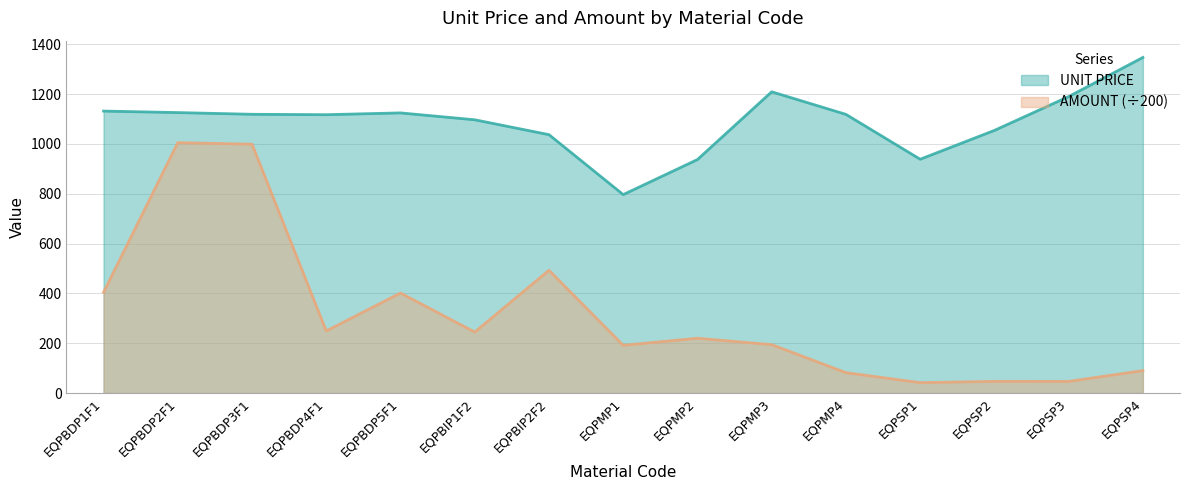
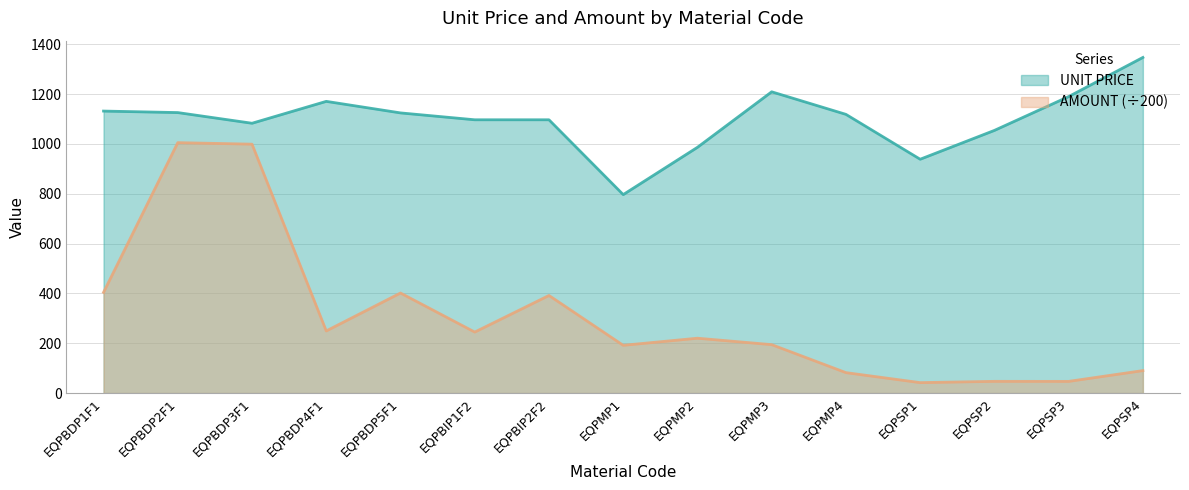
  {
    "UNIT PRICE": {
      "EQPBDP1F1": 1130,
      "EQPBDP2F1": 1130,
-     "EQPBDP3F1": 1120,
-     "EQPBDP4F1": 1120,
+     "EQPBDP3F1": 1080,
+     "EQPBDP4F1": 1170,
      "EQPBDP5F1": 1120,
      "EQPBIP1F2": 1100,
-     "EQPBIP2F2": 1040,
+     "EQPBIP2F2": 1100,
      "EQPMP1": 800,
-     "EQPMP2": 940,
+     "EQPMP2": 990,
      "EQPMP3": 1210,
      "EQPMP4": 1120,
      "EQPSP1": 940,
      "EQPSP2": 1050,
      "EQPSP3": 1190,
      "EQPSP4": 1350
    },
    "AMOUNT (÷200)": {
      "EQPBDP1F1": 400,
      "EQPBDP2F1": 1010,
      "EQPBDP3F1": 1000,
      "EQPBDP4F1": 250,
      "EQPBDP5F1": 400,
      "EQPBIP1F2": 240,
-     "EQPBIP2F2": 490,
+     "EQPBIP2F2": 390,
      "EQPMP1": 190,
      "EQPMP2": 220,
      "EQPMP3": 190,
      "EQPMP4": 80,
      "EQPSP1": 40,
      "EQPSP2": 50,
      "EQPSP3": 50,
      "EQPSP4": 90
    }
  }
